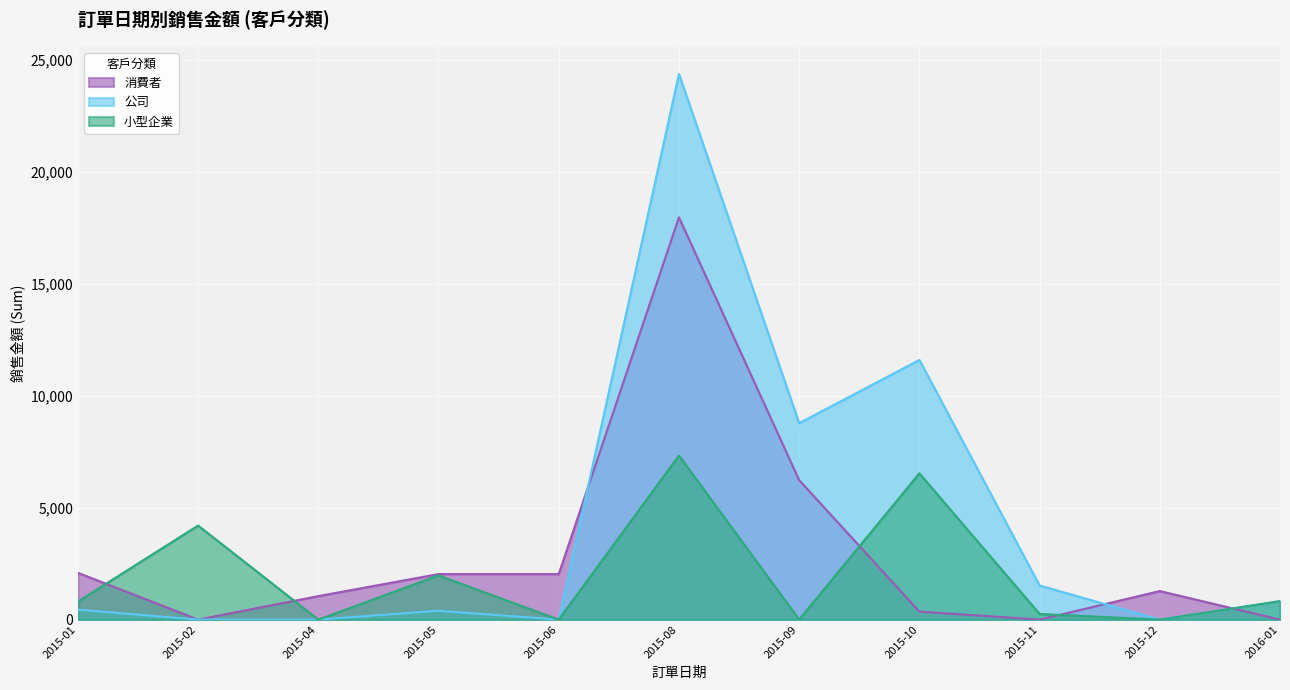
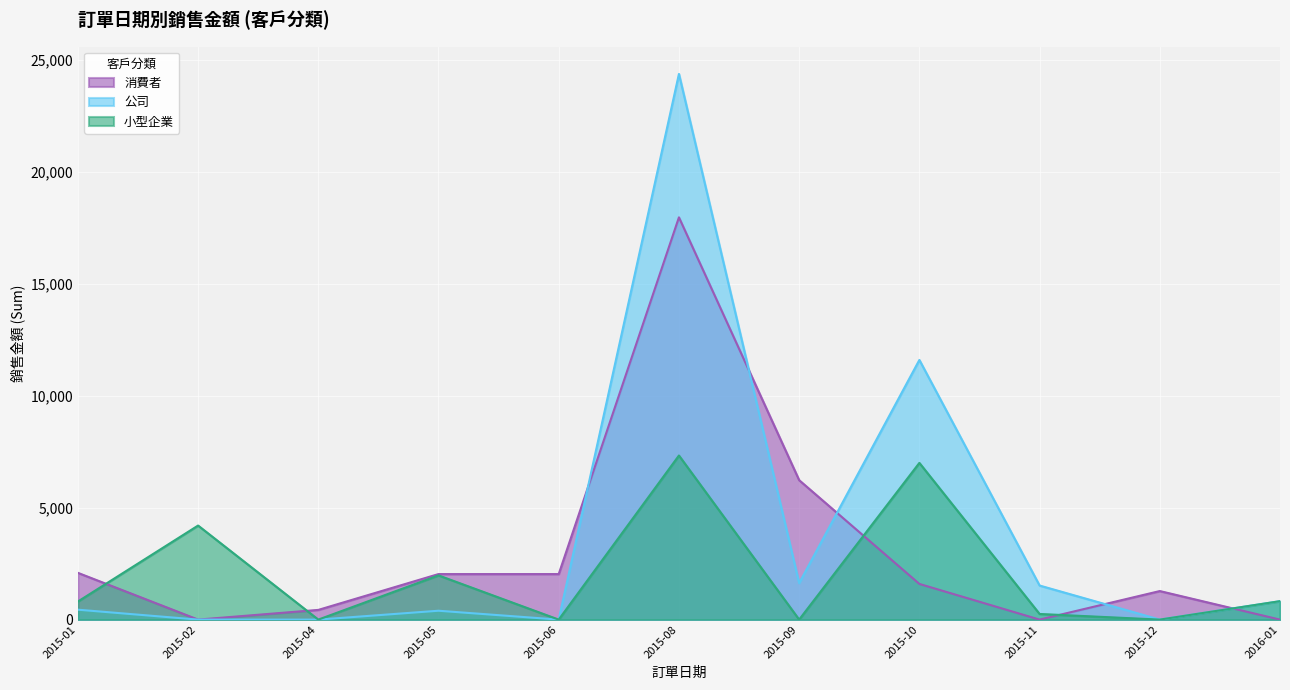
  {
    "消費者": {
      "2015-01": "2,100",
-     "2015-04": "1,000",
+     "2015-04": "400",
      "2015-06": "2,000",
      "2015-08": "18,000",
      "2015-09": "6,200",
-     "2015-10": "400",
+     "2015-10": "1,600",
      "2015-11": "0",
      "2015-12": "1,300",
      "2016-01": "0"
    },
    "公司": {
      "2015-01": "400",
      "2015-05": "400",
      "2015-08": "24,400",
-     "2015-09": "8,800",
+     "2015-09": "1,600",
      "2015-10": "11,600",
      "2015-11": "1,500"
    },
    "小型企業": {
      "2015-01": "800",
      "2015-02": "4,200",
      "2015-08": "7,300",
      "2015-09": "0",
-     "2015-10": "6,500",
+     "2015-10": "7,000",
      "2015-11": "300"
    }
  }
